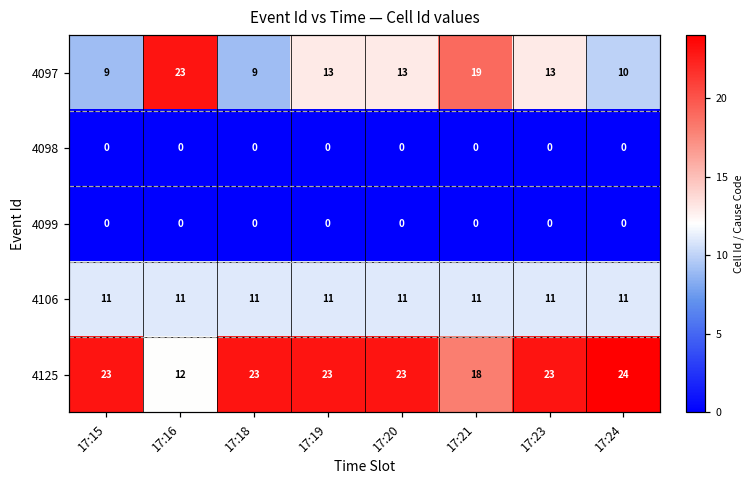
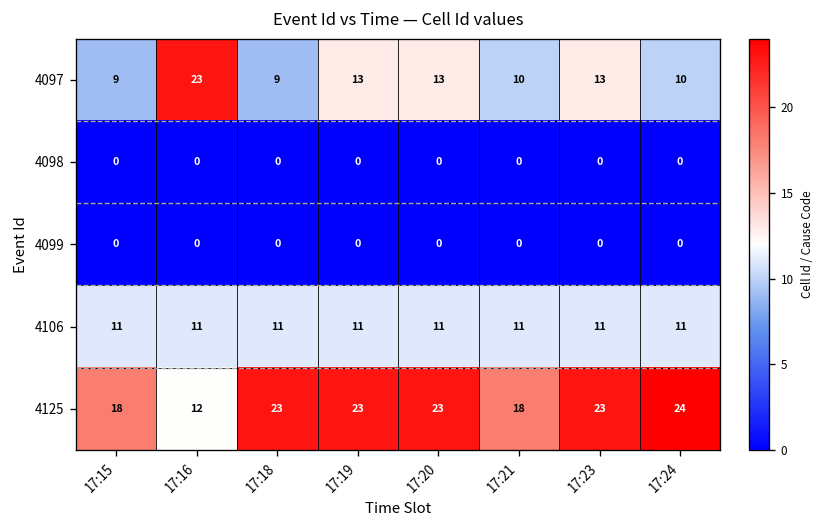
  {
    "4097": {
      "17:15": 9,
      "17:16": 23,
      "17:18": 9,
      "17:19": 13,
      "17:20": 13,
-     "17:21": 19,
+     "17:21": 10,
      "17:23": 13,
      "17:24": 10
    },
    "4098": {
      "17:15": 0,
      "17:16": 0,
      "17:18": 0,
      "17:19": 0,
      "17:20": 0,
      "17:21": 0,
      "17:23": 0,
      "17:24": 0
    },
    "4099": {
      "17:15": 0,
      "17:16": 0,
      "17:18": 0,
      "17:19": 0,
      "17:20": 0,
      "17:21": 0,
      "17:23": 0,
      "17:24": 0
    },
    "4106": {
      "17:15": 11,
      "17:16": 11,
      "17:18": 11,
      "17:19": 11,
      "17:20": 11,
      "17:21": 11,
      "17:23": 11,
      "17:24": 11
    },
    "4125": {
-     "17:15": 23,
+     "17:15": 18,
      "17:16": 12,
      "17:18": 23,
      "17:19": 23,
      "17:20": 23,
      "17:21": 18,
      "17:23": 23,
      "17:24": 24
    }
  }
